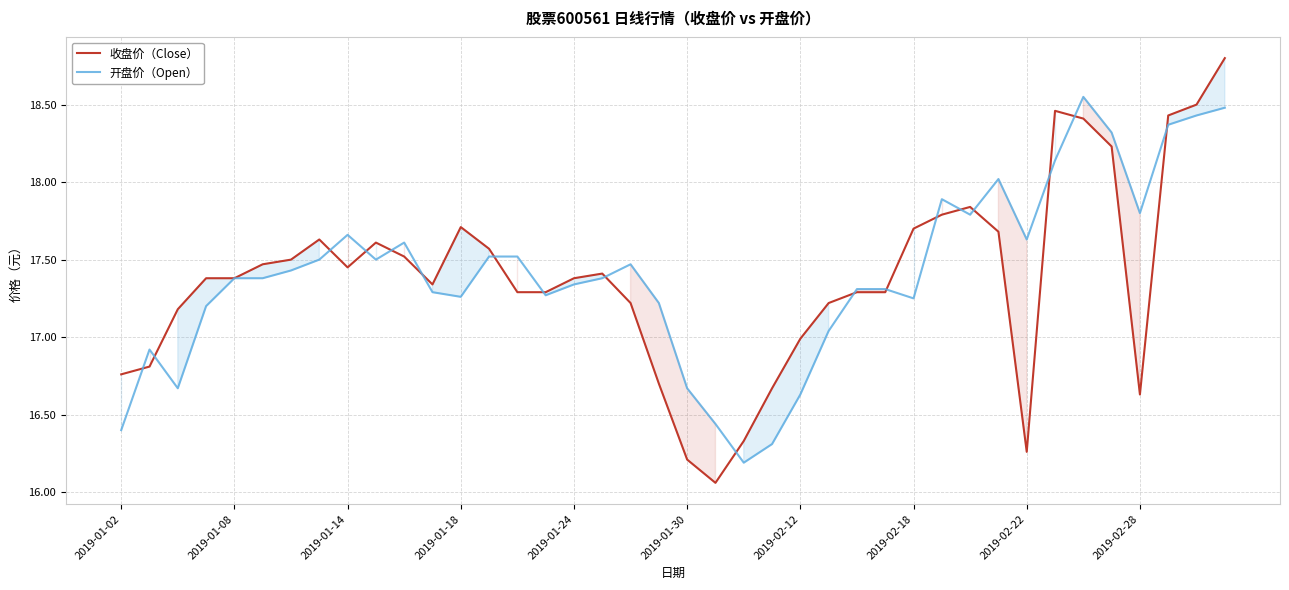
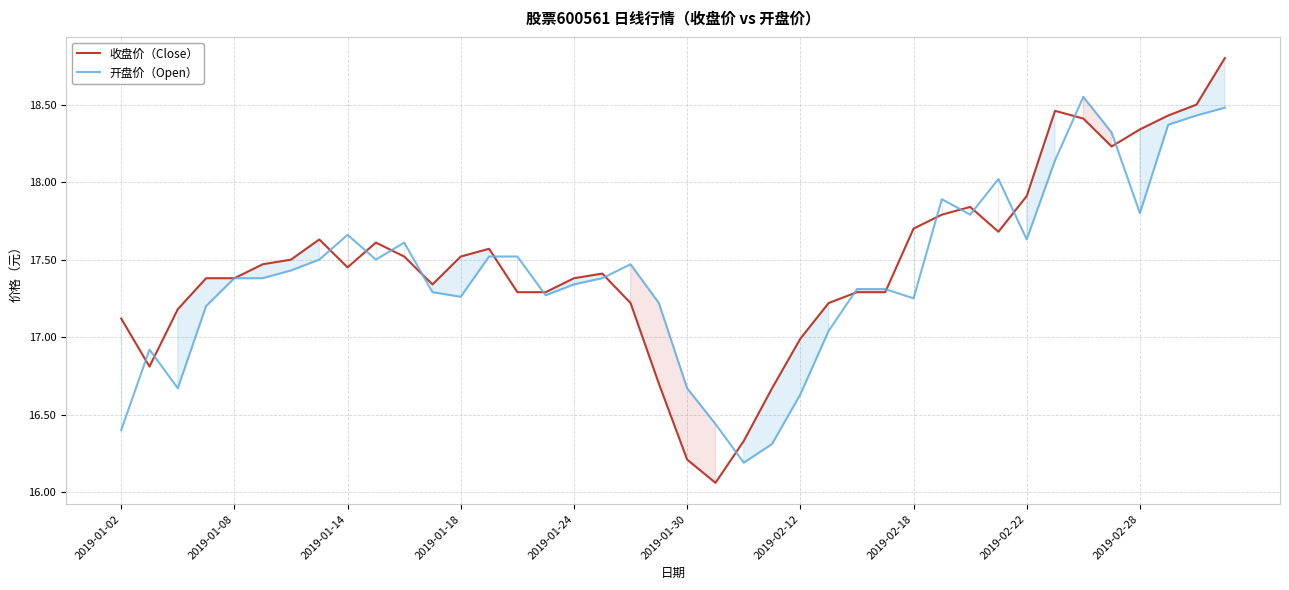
  {
    "收盘价（Close）": {
-     "2019-01-02": 16.76,
+     "2019-01-02": 17.12,
      "2019-01-14": 17.45,
-     "2019-01-18": 17.71,
+     "2019-01-18": 17.52,
      "2019-01-24": 17.38,
      "2019-01-30": 16.21,
      "2019-02-12": 16.99,
      "2019-02-18": 17.70,
-     "2019-02-22": 16.26,
-     "2019-02-28": 16.63
+     "2019-02-22": 17.91,
+     "2019-02-28": 18.34
    },
    "开盘价（Open）": {
      "2019-01-02": 16.40,
      "2019-01-14": 17.66,
      "2019-01-18": 17.26,
      "2019-01-24": 17.34,
      "2019-01-30": 16.67,
      "2019-02-12": 16.63,
      "2019-02-18": 17.25,
      "2019-02-22": 17.63,
      "2019-02-28": 17.80
    }
  }
